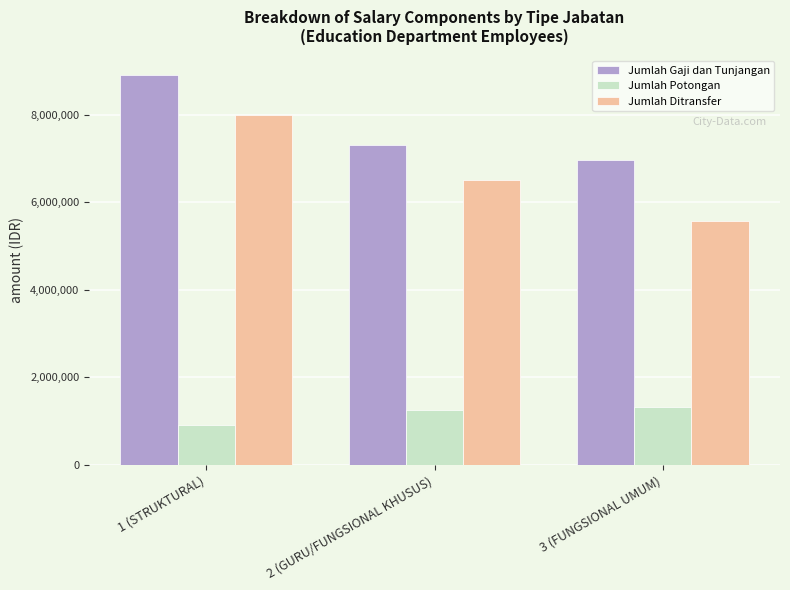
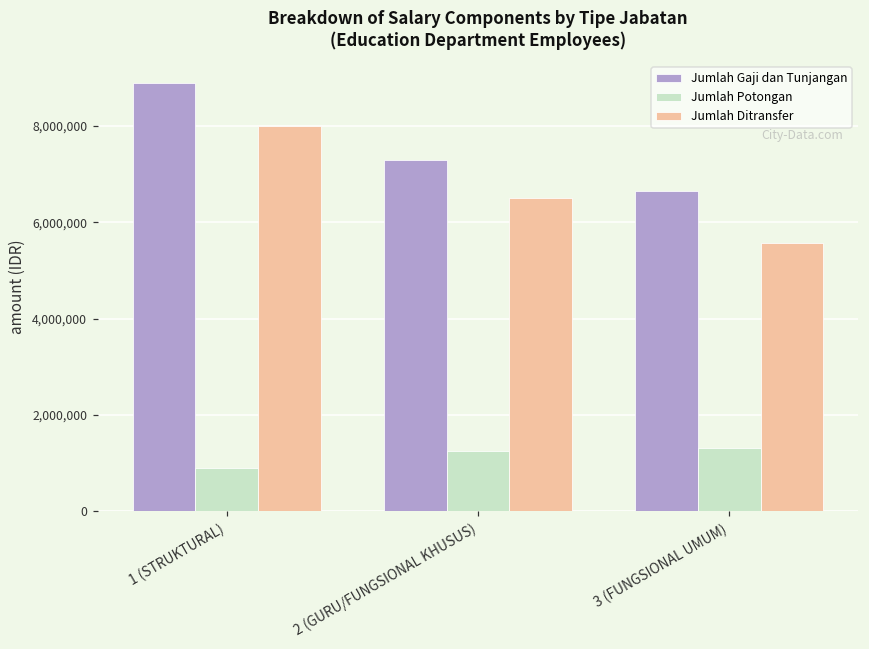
  {
    "Jumlah Gaji dan Tunjangan": {
      "1 (STRUKTURAL)": "8,900,000",
      "2 (GURU/FUNGSIONAL KHUSUS)": "7,300,000",
-     "3 (FUNGSIONAL UMUM)": "7,000,000"
+     "3 (FUNGSIONAL UMUM)": "6,700,000"
    },
    "Jumlah Potongan": {
      "1 (STRUKTURAL)": "900,000",
      "2 (GURU/FUNGSIONAL KHUSUS)": "1,300,000",
      "3 (FUNGSIONAL UMUM)": "1,300,000"
    },
    "Jumlah Ditransfer": {
      "1 (STRUKTURAL)": "8,000,000",
      "2 (GURU/FUNGSIONAL KHUSUS)": "6,500,000",
      "3 (FUNGSIONAL UMUM)": "5,600,000"
    }
  }
